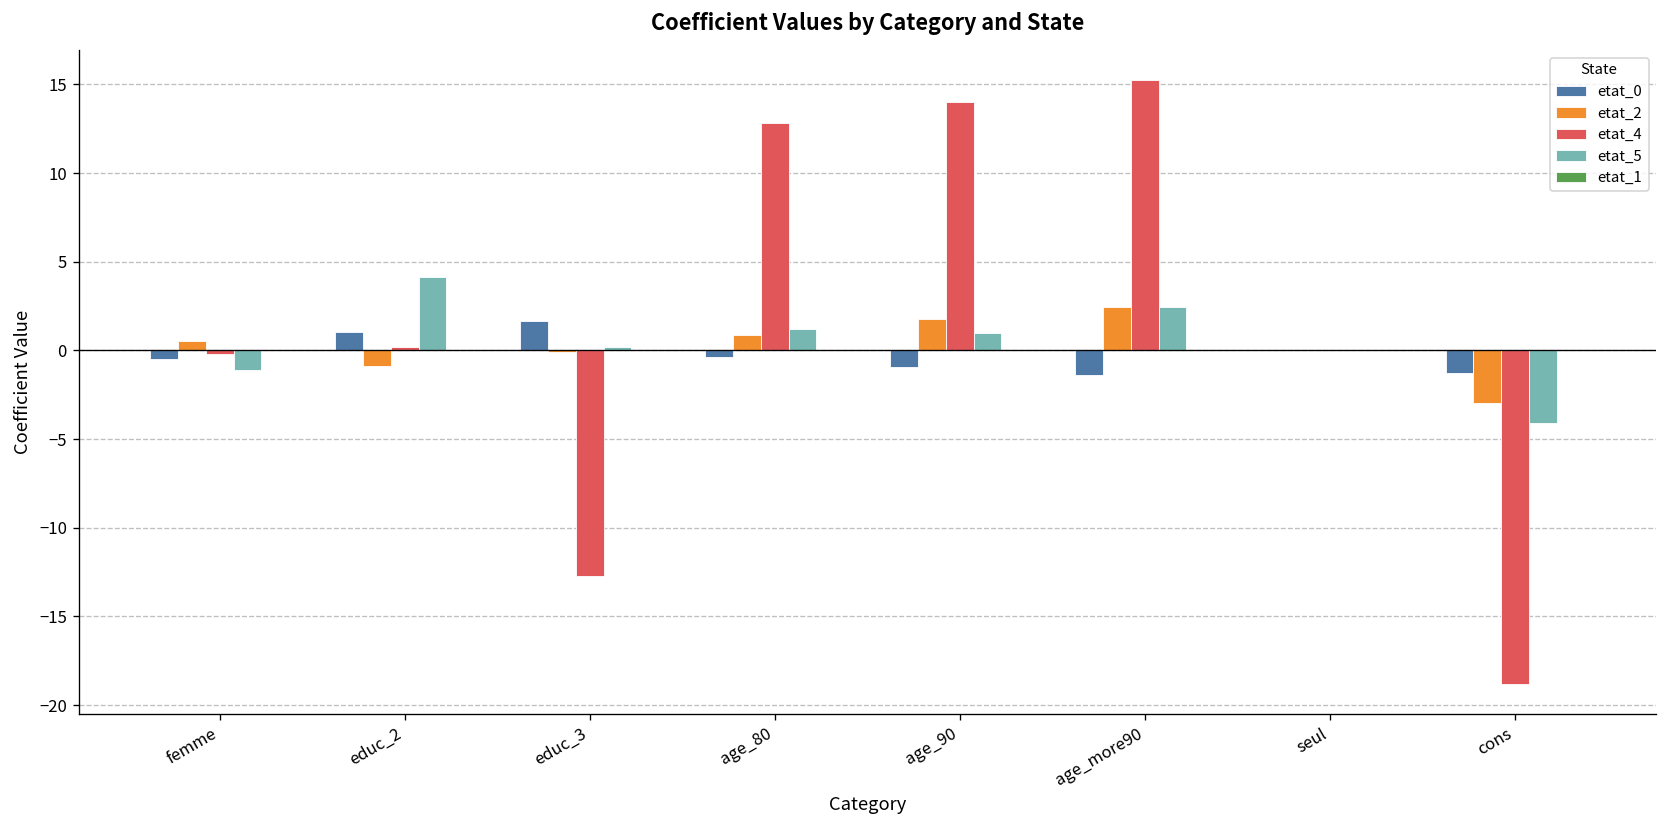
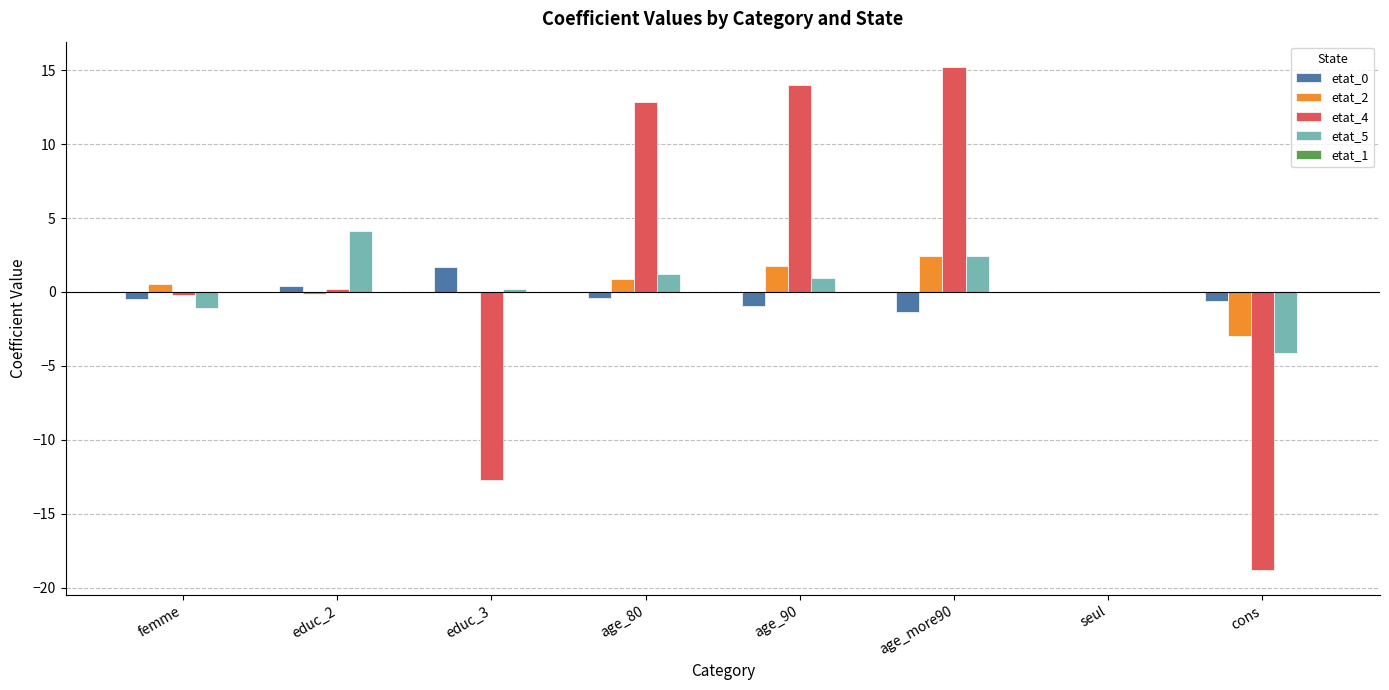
  {
    "etat_0": {
      "femme": -0.5,
-     "educ_2": 1.0,
+     "educ_2": 0.4,
      "educ_3": 1.7,
      "age_80": -0.4,
      "age_90": -1.0,
      "age_more90": -1.4,
      "seul": 0.0,
-     "cons": -1.3
+     "cons": -0.6
    },
    "etat_2": {
      "femme": 0.6,
-     "educ_2": -0.9,
+     "educ_2": -0.1,
      "age_80": 0.9,
      "age_90": 1.8,
      "age_more90": 2.5,
      "seul": 0.0,
      "cons": -3.0
    },
    "etat_4": {
      "femme": -0.2,
      "educ_2": 0.2,
      "educ_3": -12.7,
      "age_80": 12.8,
      "age_90": 14.0,
      "age_more90": 15.2,
      "seul": 0.0,
      "cons": -18.8
    },
    "etat_5": {
      "femme": -1.1,
      "educ_2": 4.1,
      "educ_3": 0.2,
      "age_80": 1.2,
      "age_90": 1.0,
      "age_more90": 2.5,
      "seul": 0.0,
      "cons": -4.1
    },
    "etat_1": {
      "femme": 0.0,
      "educ_2": 0.0,
      "educ_3": 0.0,
      "age_80": 0.0,
      "age_90": 0.0,
      "age_more90": 0.0,
      "seul": 0.0,
      "cons": 0.0
    }
  }
